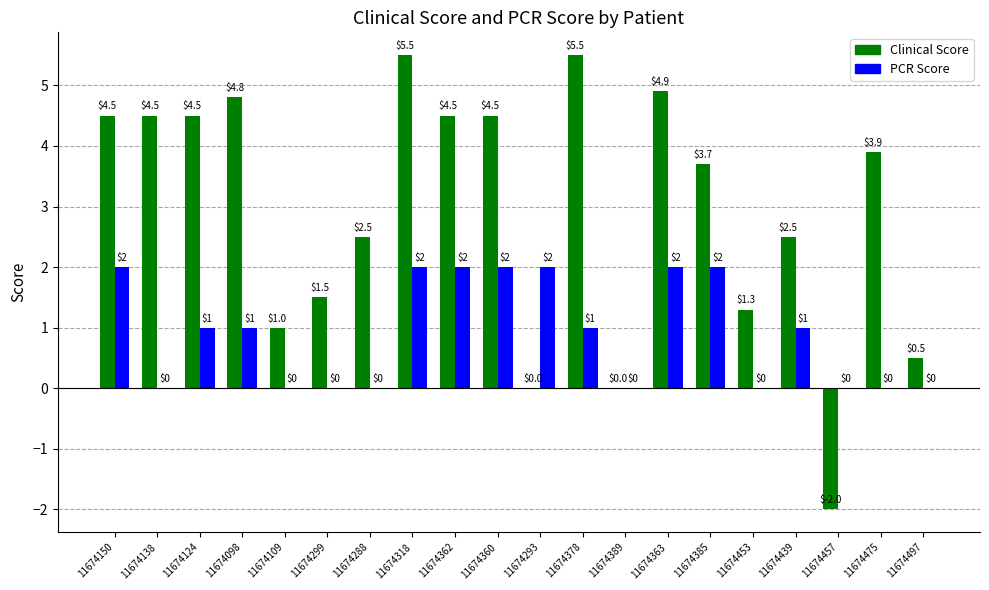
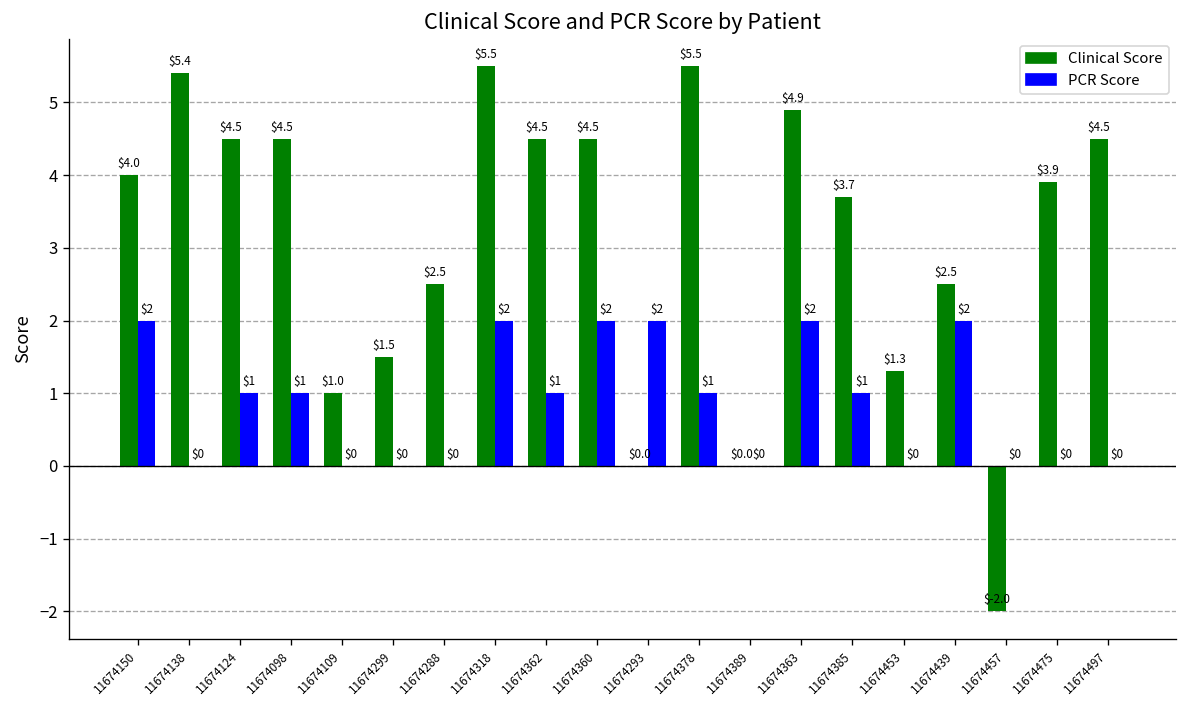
  {
    "Clinical Score": {
-     "11674150": "$4.5",
-     "11674138": "$4.5",
+     "11674150": "$4.0",
+     "11674138": "$5.4",
      "11674124": "$4.5",
-     "11674098": "$4.8",
+     "11674098": "$4.5",
      "11674109": "$1.0",
      "11674299": "$1.5",
      "11674288": "$2.5",
      "11674318": "$5.5",
      "11674362": "$4.5",
      "11674360": "$4.5",
      "11674293": "$0.0",
      "11674378": "$5.5",
      "11674389": "$0.0",
      "11674363": "$4.9",
      "11674385": "$3.7",
      "11674453": "$1.3",
      "11674439": "$2.5",
      "11674457": "$-2.0",
      "11674475": "$3.9",
-     "11674497": "$0.5"
+     "11674497": "$4.5"
    },
    "PCR Score": {
      "11674150": "$2",
      "11674138": "$0",
      "11674124": "$1",
      "11674098": "$1",
      "11674109": "$0",
      "11674299": "$0",
      "11674288": "$0",
      "11674318": "$2",
-     "11674362": "$2",
+     "11674362": "$1",
      "11674360": "$2",
      "11674293": "$2",
      "11674378": "$1",
      "11674389": "$0",
      "11674363": "$2",
-     "11674385": "$2",
+     "11674385": "$1",
      "11674453": "$0",
-     "11674439": "$1",
+     "11674439": "$2",
      "11674457": "$0",
      "11674475": "$0",
      "11674497": "$0"
    }
  }
